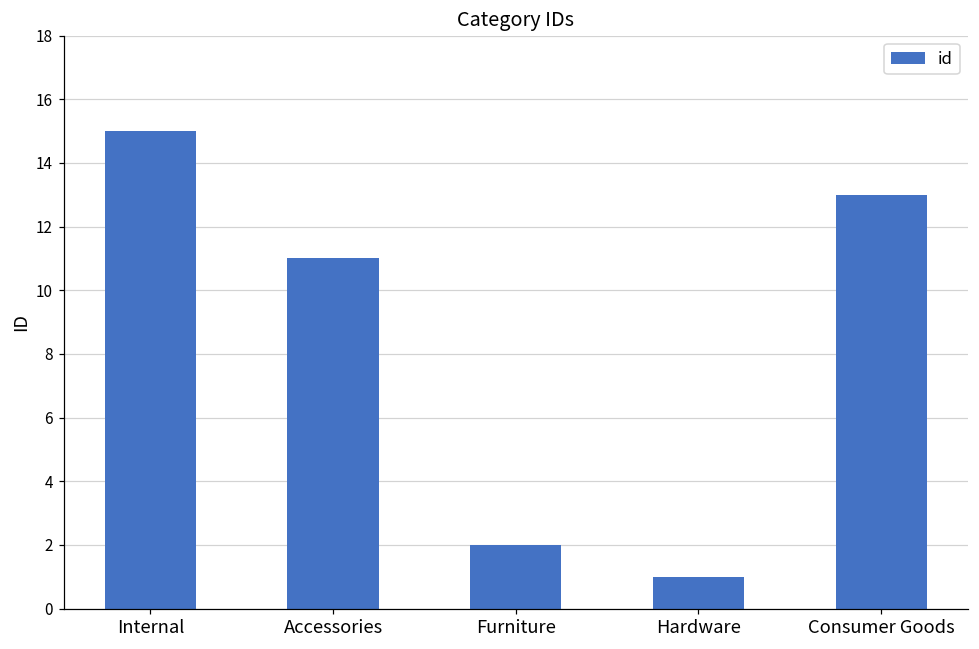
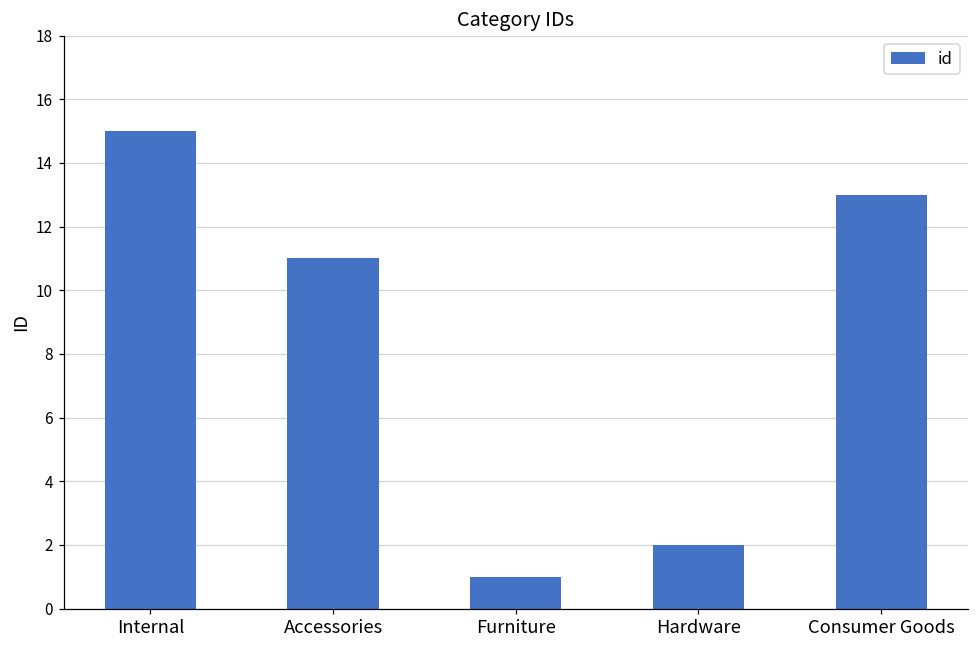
  {
    "Internal": 15,
    "Accessories": 11,
-   "Furniture": 2,
-   "Hardware": 1,
+   "Furniture": 1,
+   "Hardware": 2,
    "Consumer Goods": 13
  }
